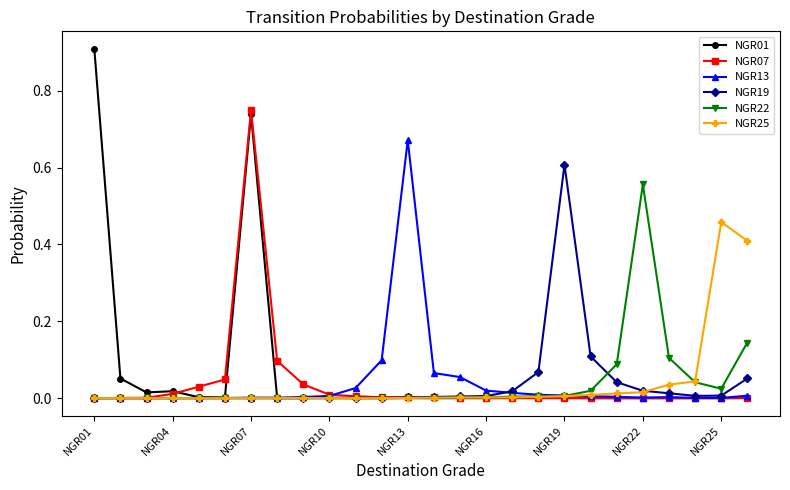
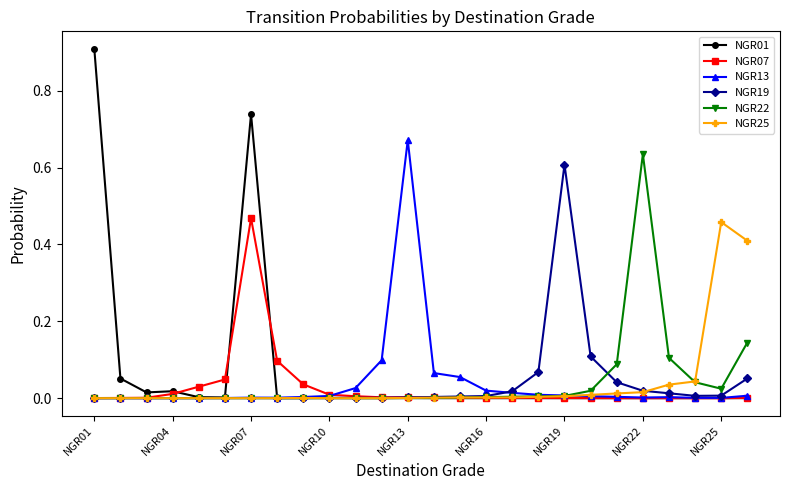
  {
    "NGR01": {
      "NGR01": 0.91,
      "NGR04": 0.02,
      "NGR07": 0.74
    },
    "NGR07": {
      "NGR04": 0.01,
-     "NGR07": 0.75
+     "NGR07": 0.47
    },
    "NGR13": {
      "NGR13": 0.67,
      "NGR16": 0.02
    },
    "NGR19": {
      "NGR19": 0.61
    },
    "NGR22": {
-     "NGR22": 0.56,
+     "NGR22": 0.63,
      "NGR25": 0.02
    },
    "NGR25": {
      "NGR25": 0.46
    }
  }
